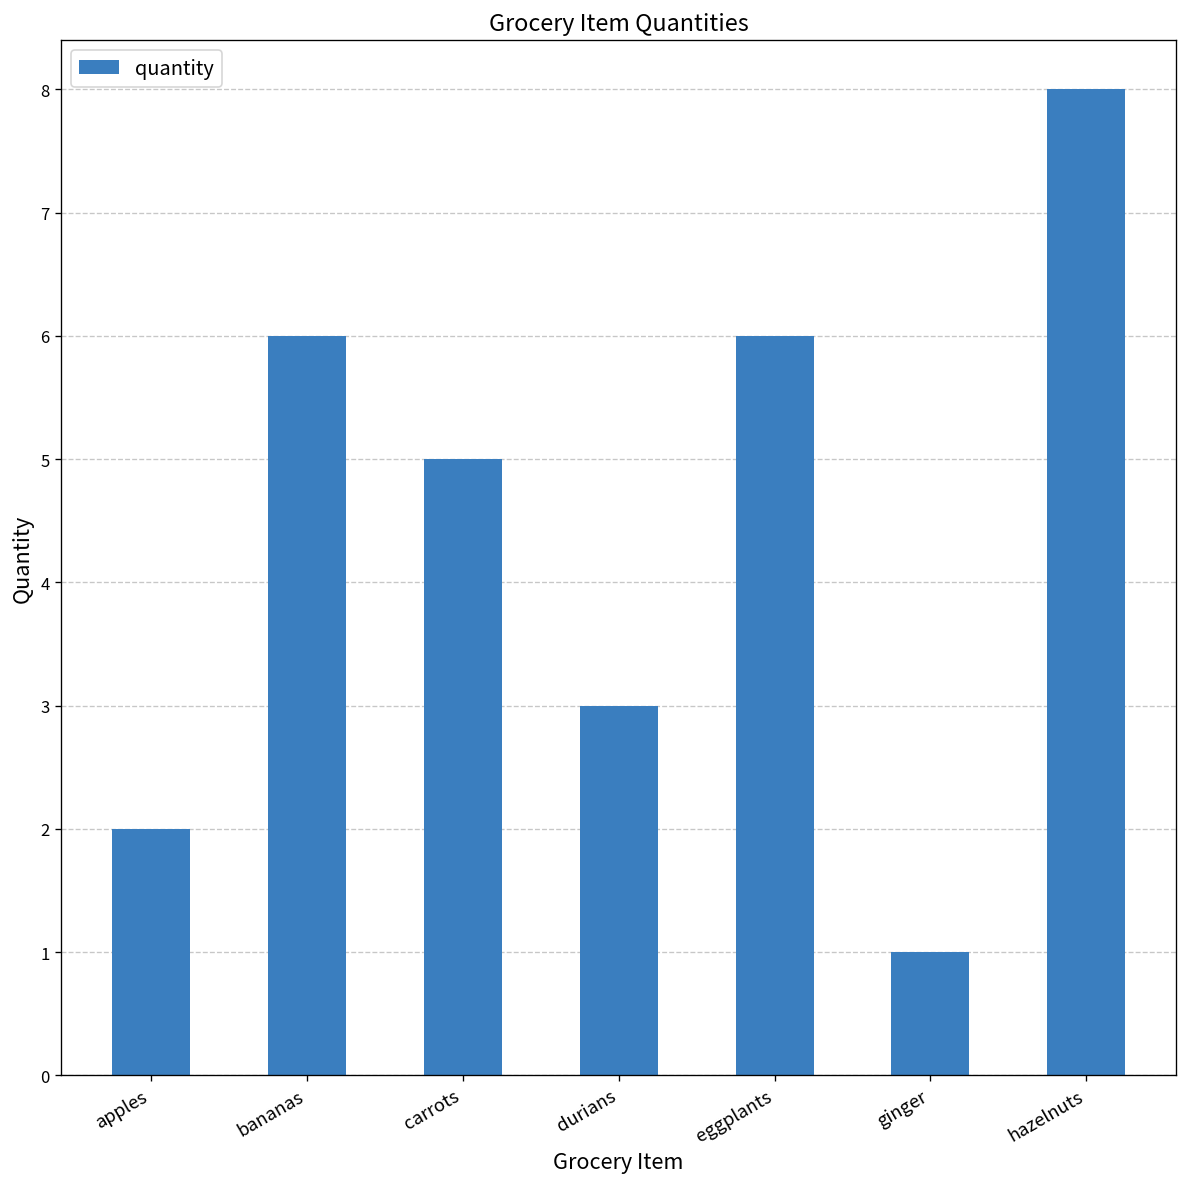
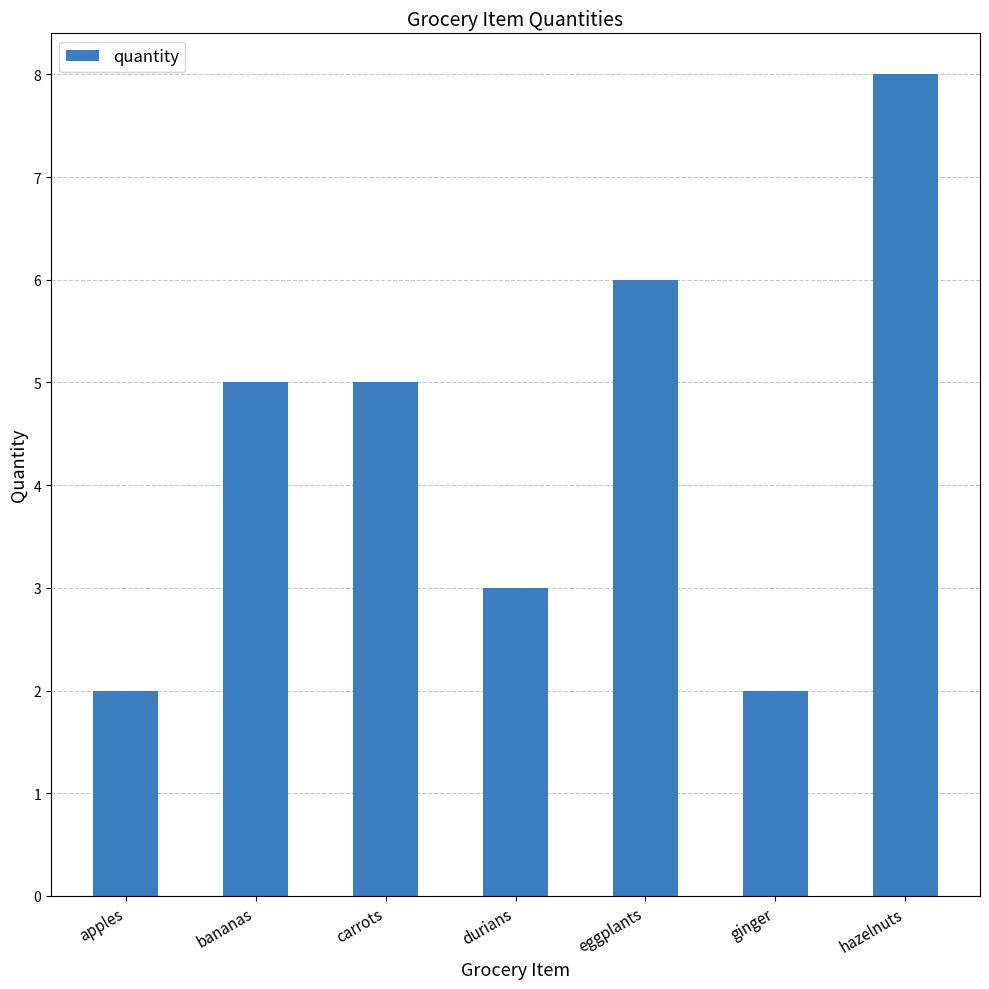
  {
    "apples": 2,
-   "bananas": 6,
+   "bananas": 5,
    "carrots": 5,
    "durians": 3,
    "eggplants": 6,
-   "ginger": 1,
+   "ginger": 2,
    "hazelnuts": 8
  }
